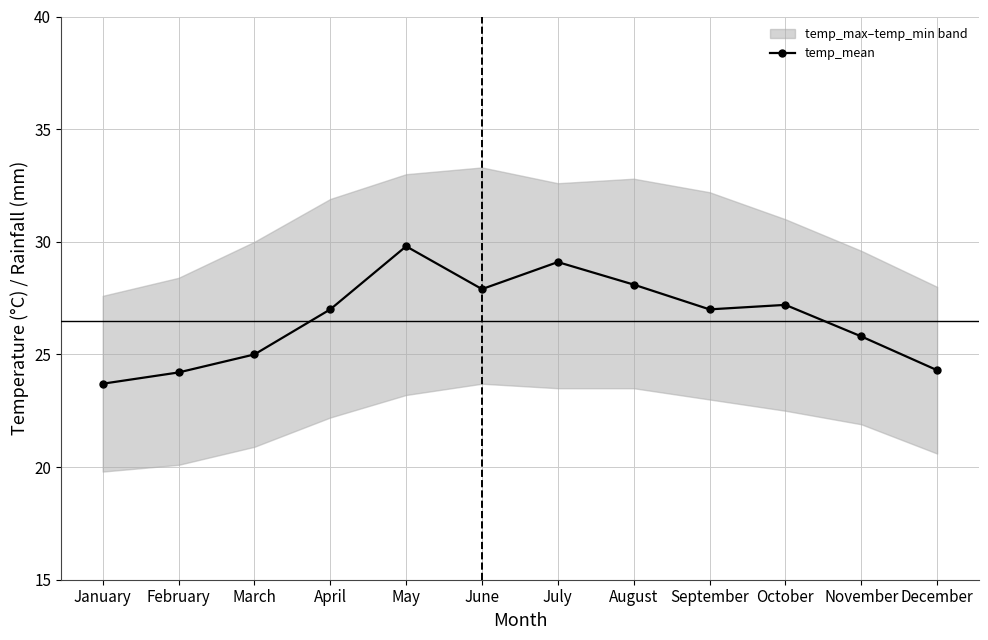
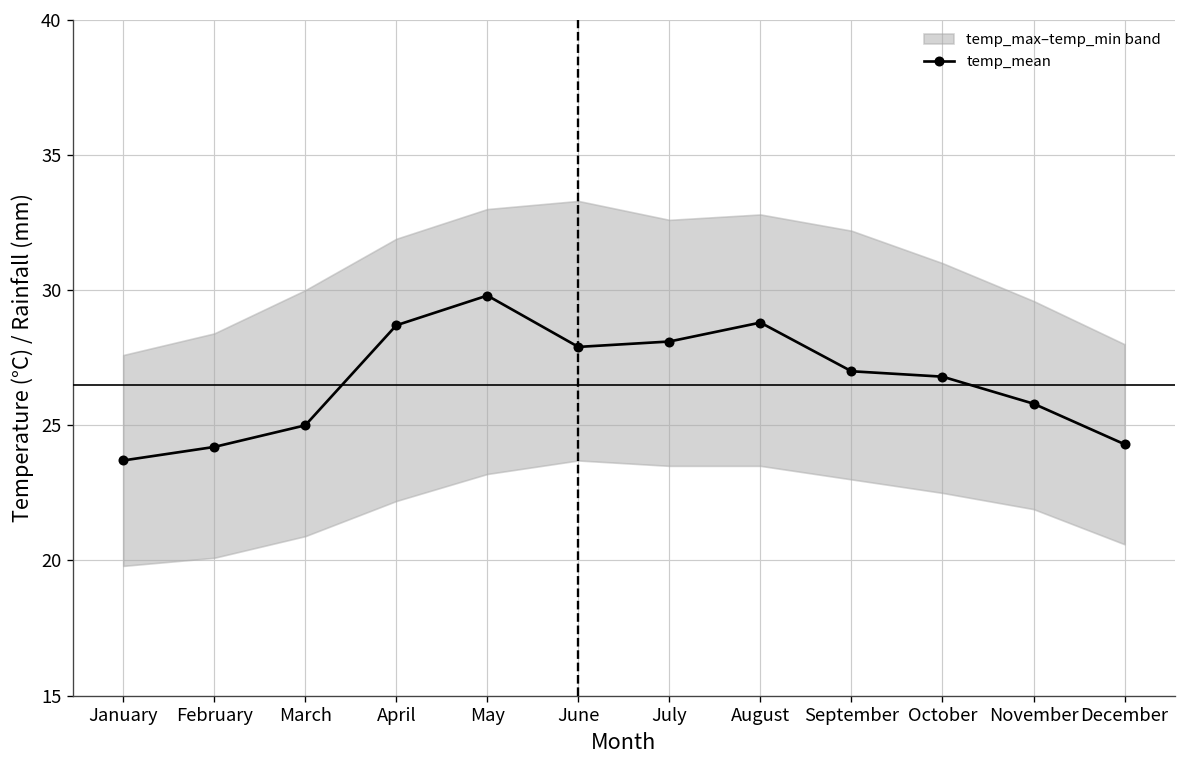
  {
    "temp_mean": {
      "January": 23.7,
      "February": 24.2,
      "March": 25.0,
-     "April": 27.0,
+     "April": 28.7,
      "May": 29.8,
      "June": 27.9,
-     "July": 29.1,
-     "August": 28.1,
+     "July": 28.1,
+     "August": 28.8,
      "September": 27.0,
-     "October": 27.2,
+     "October": 26.8,
      "November": 25.8,
      "December": 24.3
    }
  }
